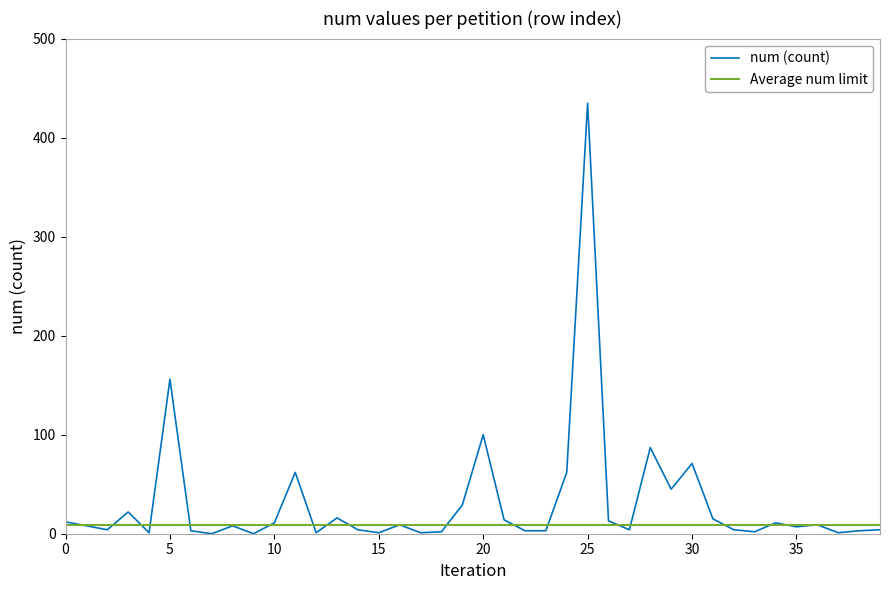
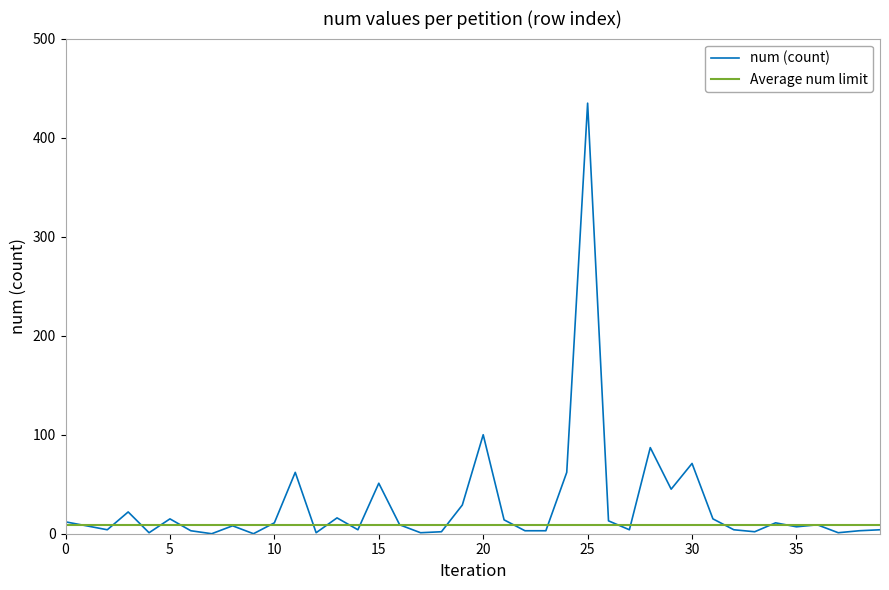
  {
    "num (count)": {
      "0": 10,
-     "5": 160,
-     "15": 0,
+     "5": 20,
+     "15": 50,
      "20": 100,
      "25": 440,
      "30": 70
    },
    "Average num limit": {
      "0": 10,
      "5": 10,
      "15": 10,
      "20": 10,
      "25": 10,
      "30": 10
    }
  }
